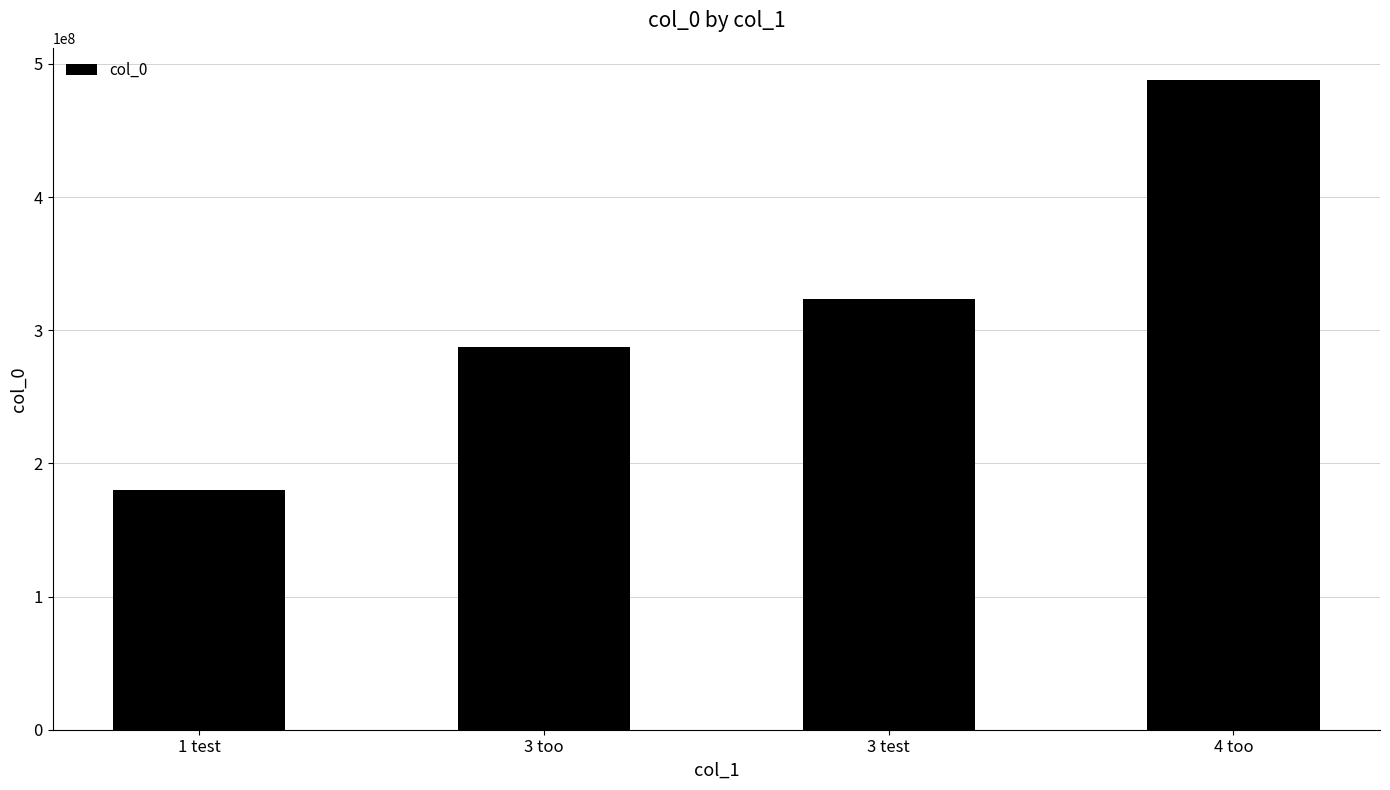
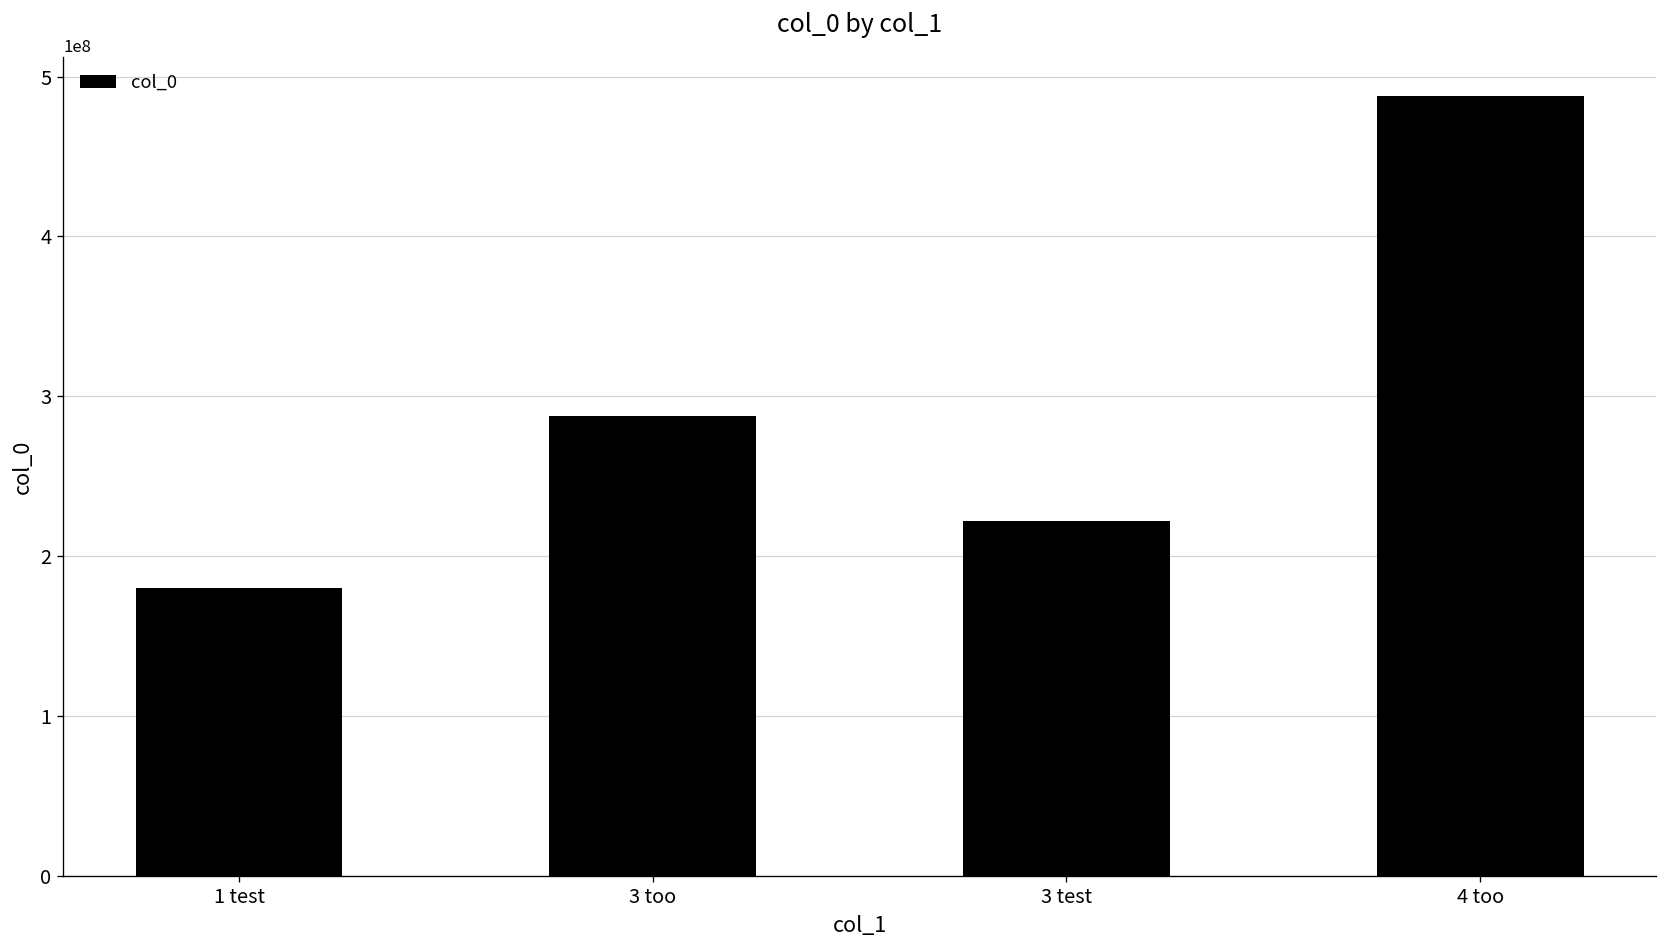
  {
    "1 test": 180000000,
    "3 too": 288000000,
-   "3 test": 323000000,
+   "3 test": 222000000,
    "4 too": 488000000
  }
